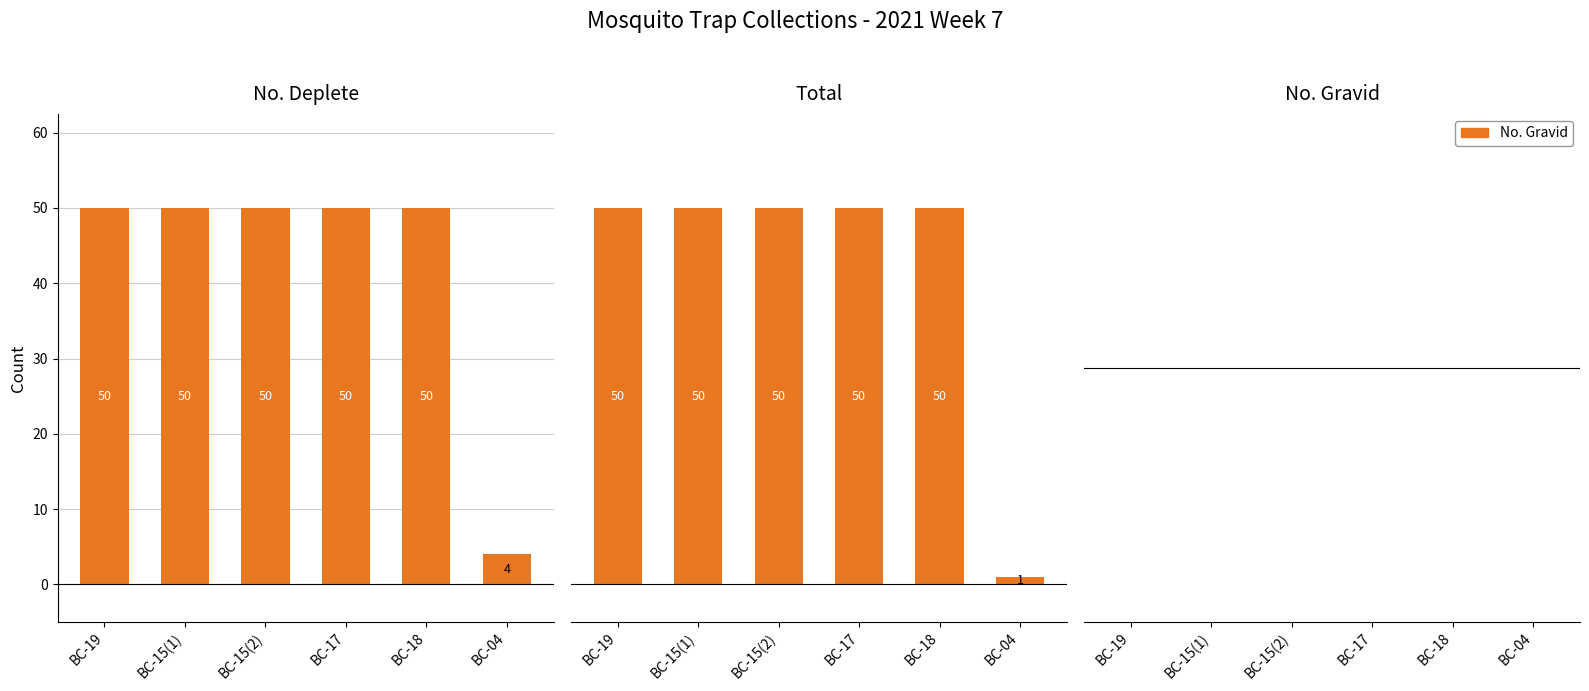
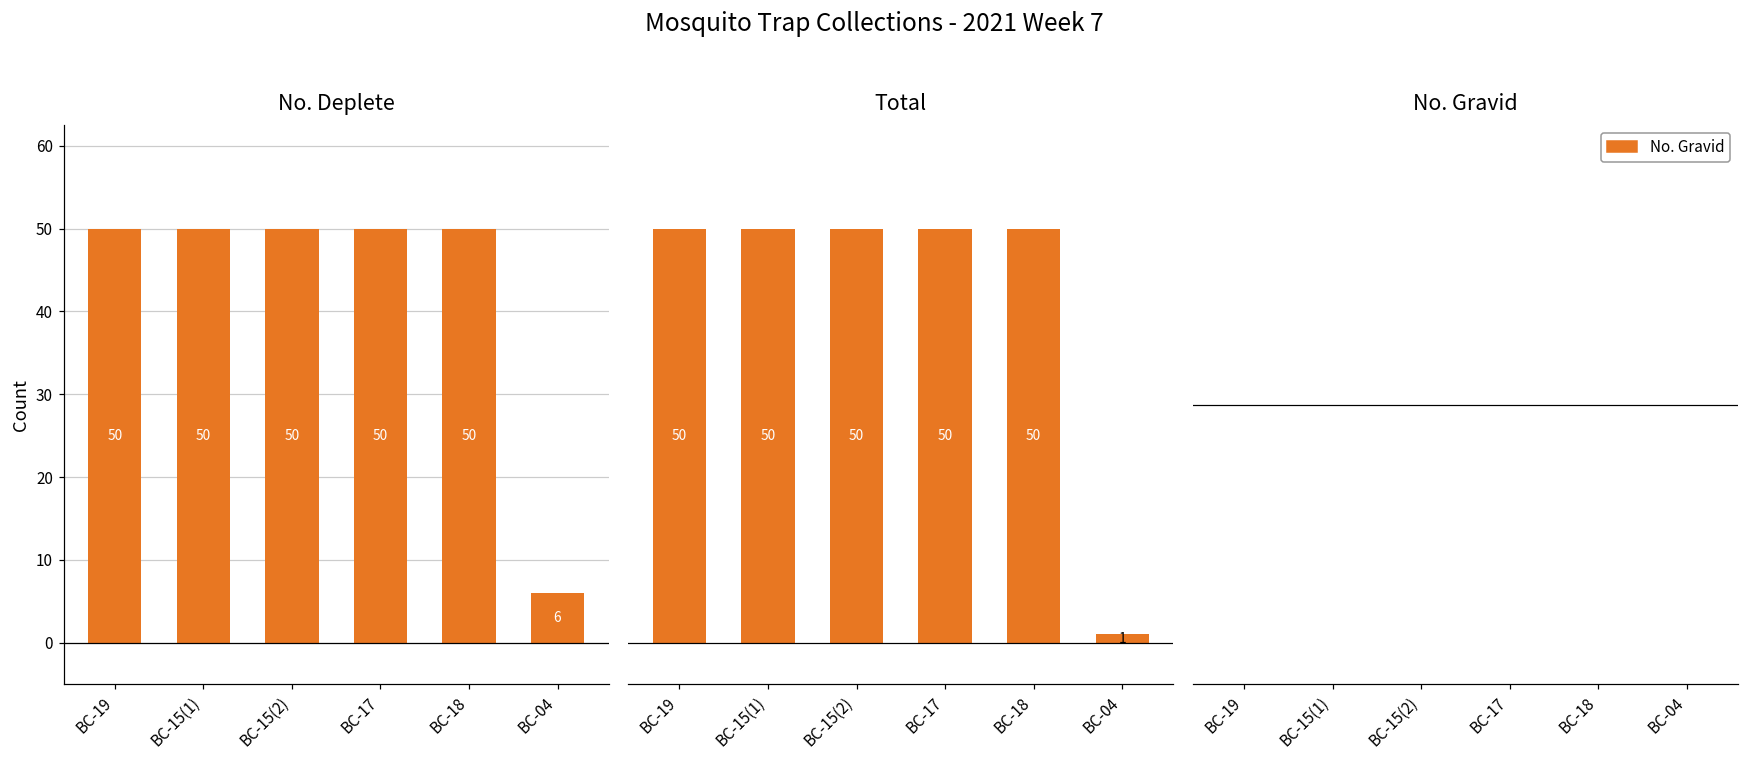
  {
    "No. Deplete": {
      "BC-19": 50,
      "BC-15(1)": 50,
      "BC-15(2)": 50,
      "BC-17": 50,
      "BC-18": 50,
-     "BC-04": 4
+     "BC-04": 6
    },
    "Total": {
      "BC-19": 50,
      "BC-15(1)": 50,
      "BC-15(2)": 50,
      "BC-17": 50,
      "BC-18": 50,
      "BC-04": 1
    }
  }
